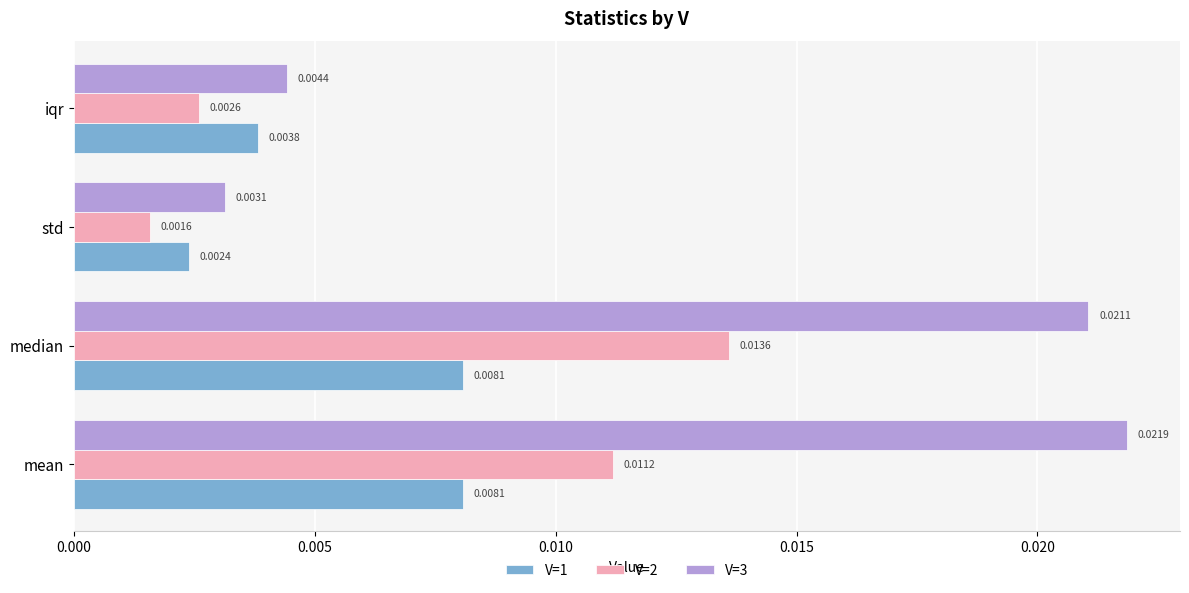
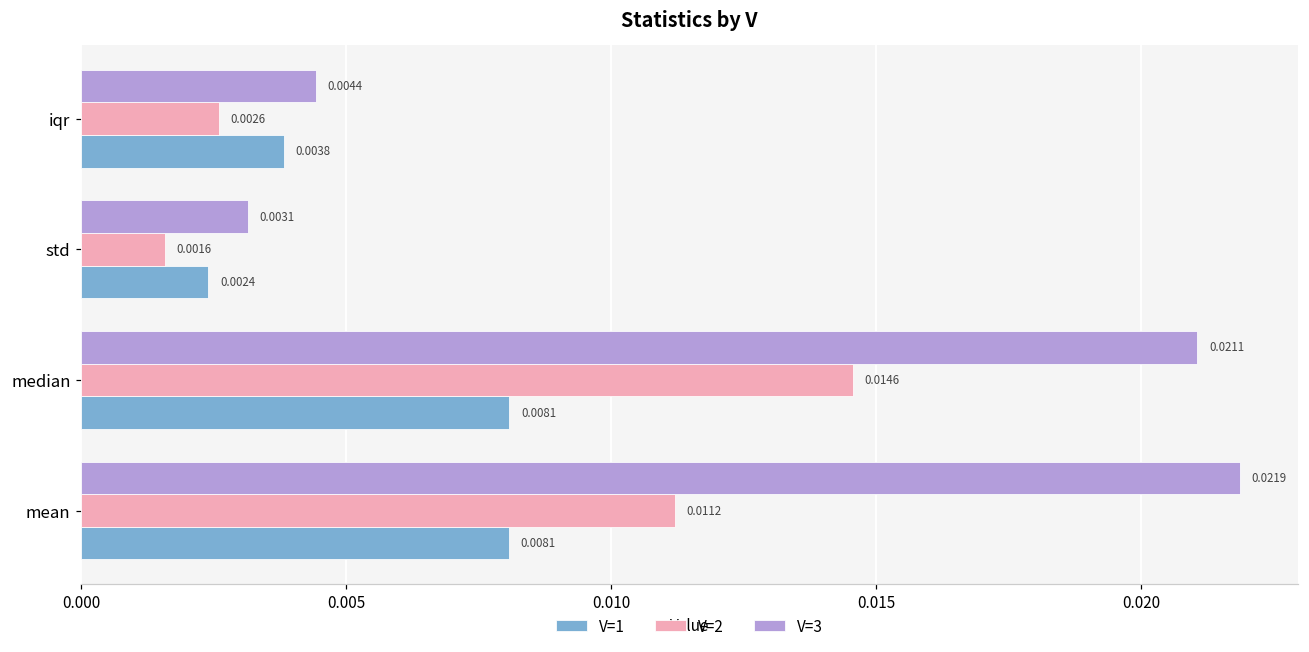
  {
    "V=2": {
      "iqr": 0.0026,
      "std": 0.0016,
-     "median": 0.0136,
+     "median": 0.0146,
      "mean": 0.0112
    }
  }
